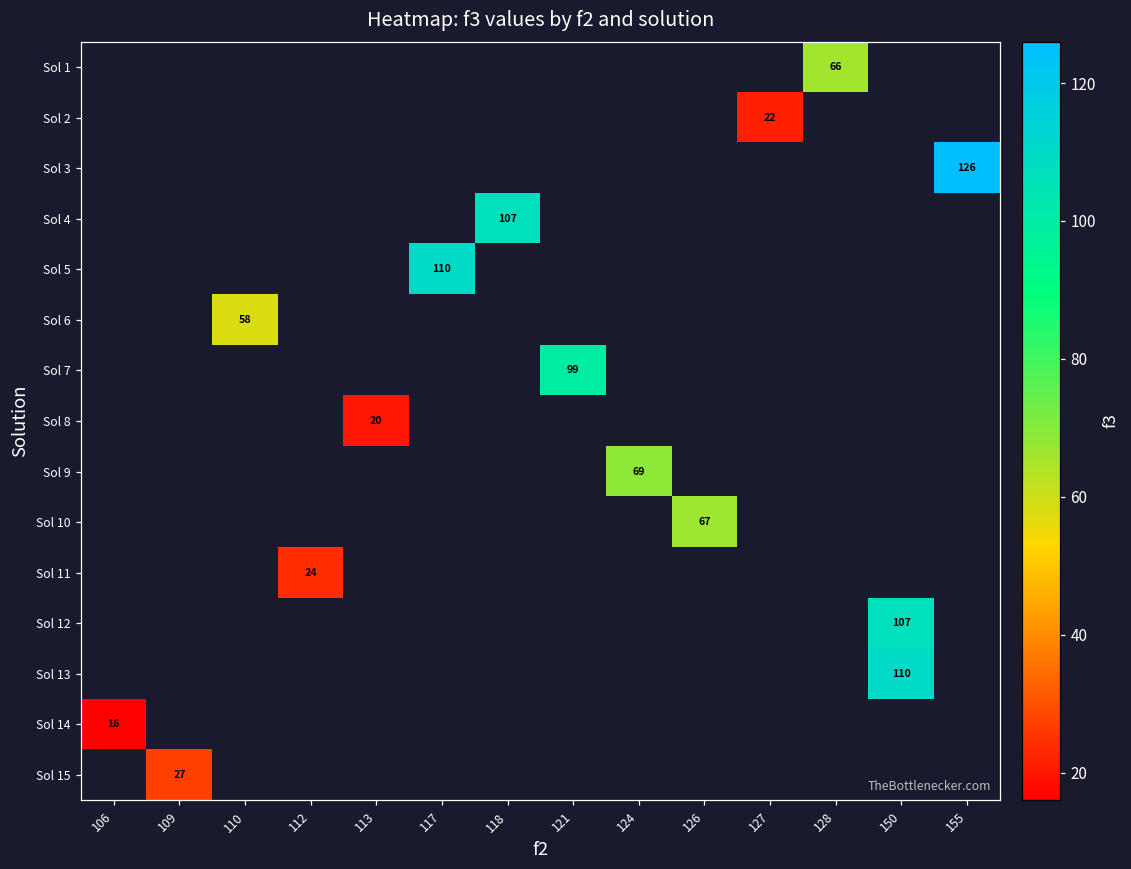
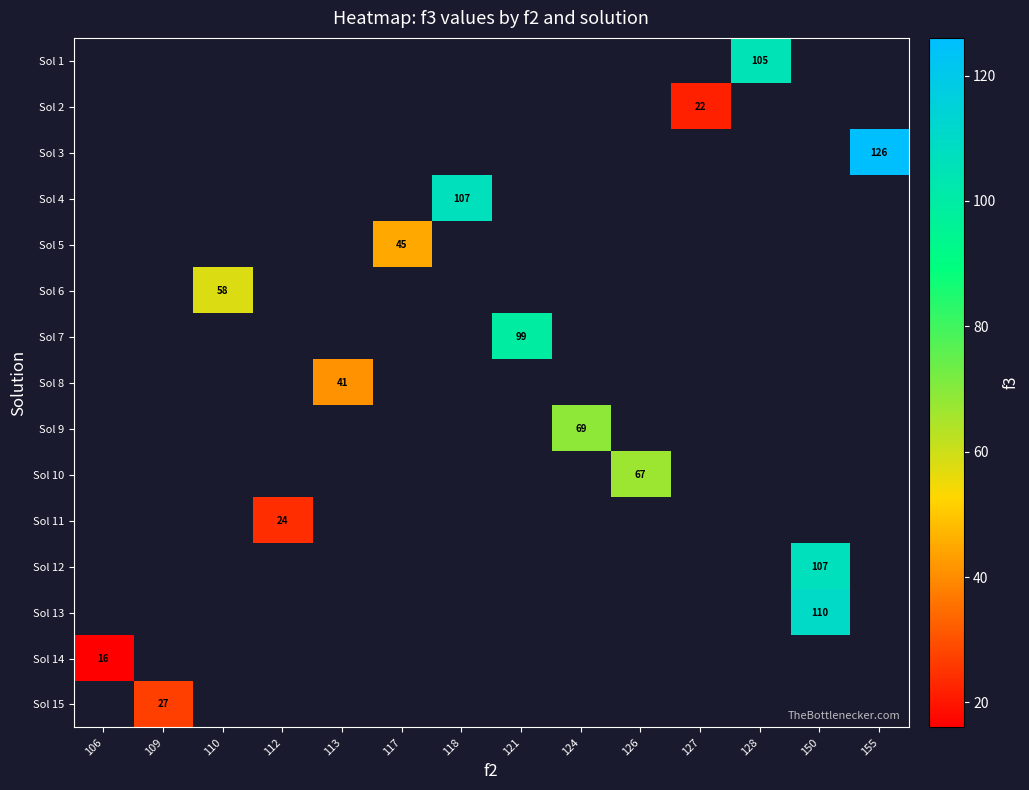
  {
    "Sol 1": {
-     "128": 66
+     "128": 105
    },
    "Sol 2": {
      "127": 22
    },
    "Sol 3": {
      "155": 126
    },
    "Sol 4": {
      "118": 107
    },
    "Sol 5": {
-     "117": 110
+     "117": 45
    },
    "Sol 6": {
      "110": 58
    },
    "Sol 7": {
      "121": 99
    },
    "Sol 8": {
-     "113": 20
+     "113": 41
    },
    "Sol 9": {
      "124": 69
    },
    "Sol 10": {
      "126": 67
    },
    "Sol 11": {
      "112": 24
    },
    "Sol 12": {
      "150": 107
    },
    "Sol 13": {
      "150": 110
    },
    "Sol 14": {
      "106": 16
    },
    "Sol 15": {
      "109": 27
    }
  }
